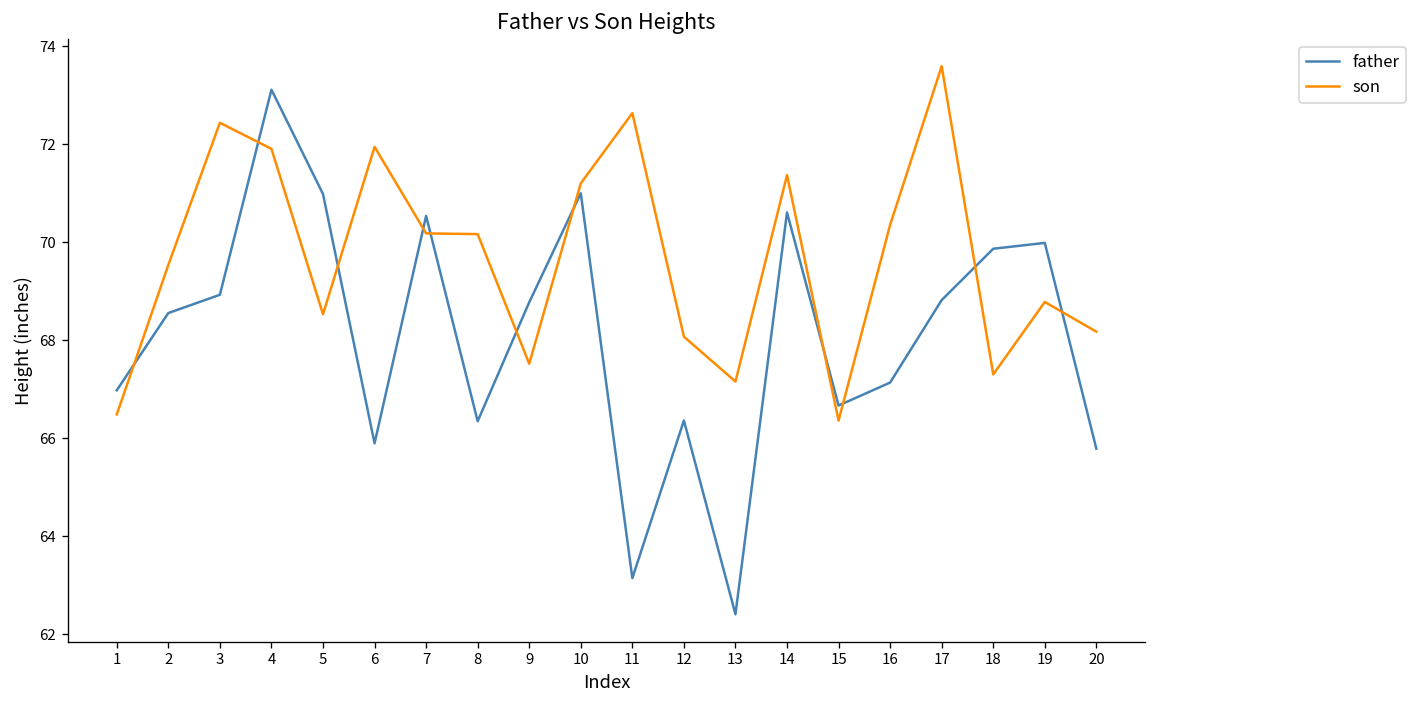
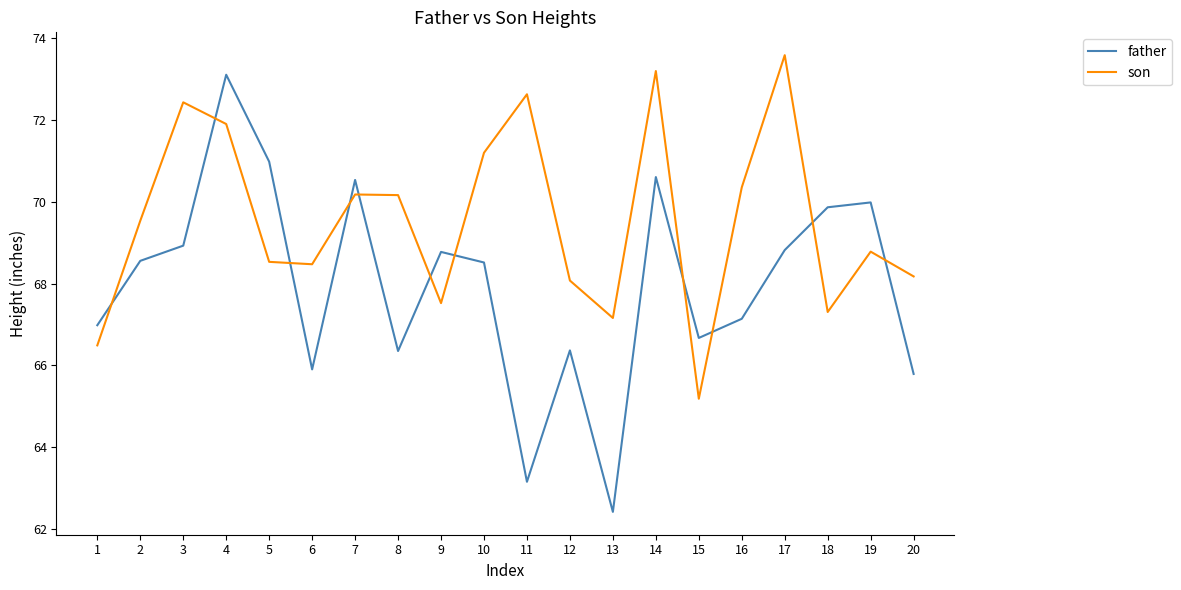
  {
    "father": {
      "1": 67.0,
      "2": 68.6,
      "3": 68.9,
      "4": 73.1,
      "5": 71.0,
      "6": 65.9,
      "7": 70.5,
      "8": 66.3,
      "9": 68.8,
-     "10": 71.0,
+     "10": 68.5,
      "11": 63.1,
      "12": 66.4,
      "13": 62.4,
      "14": 70.6,
      "15": 66.7,
      "16": 67.1,
      "17": 68.8,
      "18": 69.9,
      "19": 70.0,
      "20": 65.8
    },
    "son": {
      "1": 66.5,
      "2": 69.5,
      "3": 72.4,
      "4": 71.9,
      "5": 68.5,
-     "6": 71.9,
+     "6": 68.5,
      "7": 70.2,
      "8": 70.2,
      "9": 67.5,
      "10": 71.2,
      "11": 72.6,
      "12": 68.1,
      "13": 67.2,
-     "14": 71.4,
-     "15": 66.4,
+     "14": 73.2,
+     "15": 65.2,
      "16": 70.4,
      "17": 73.6,
      "18": 67.3,
      "19": 68.8,
      "20": 68.2
    }
  }
